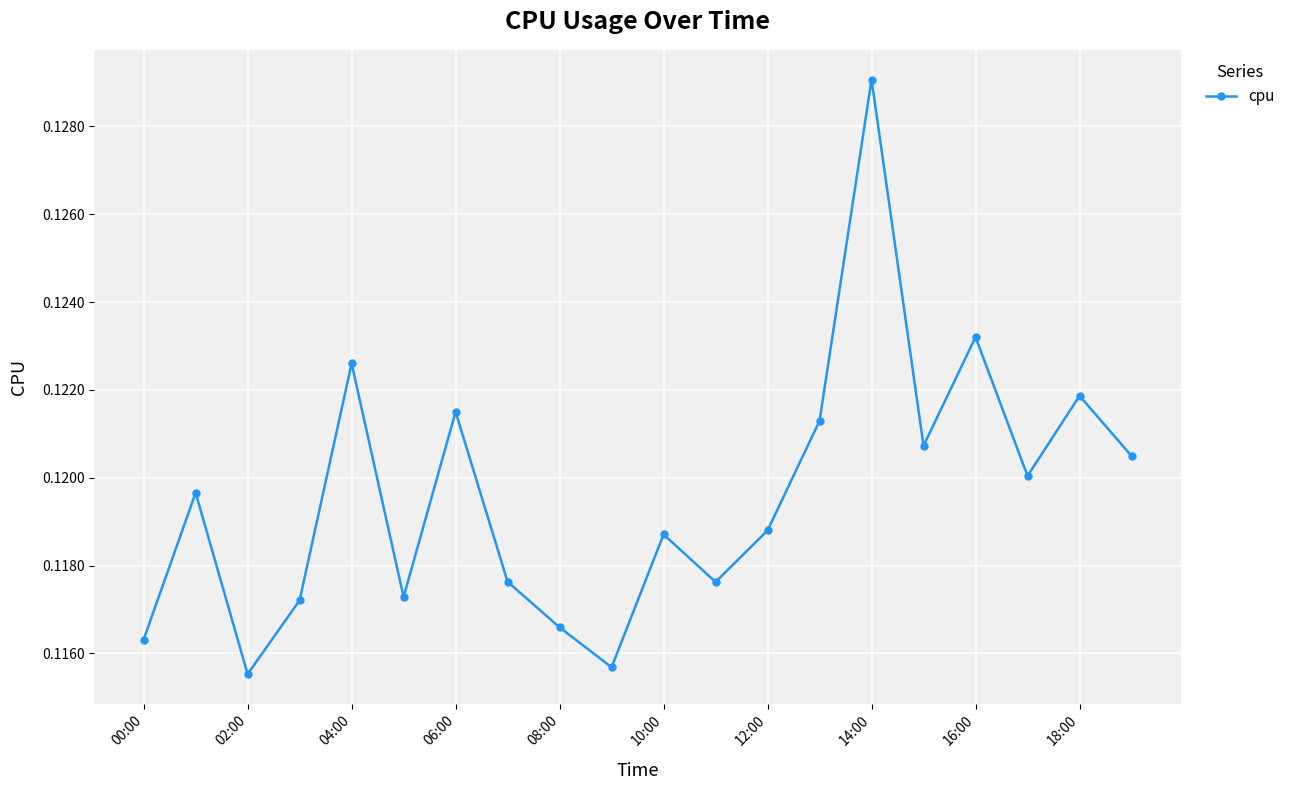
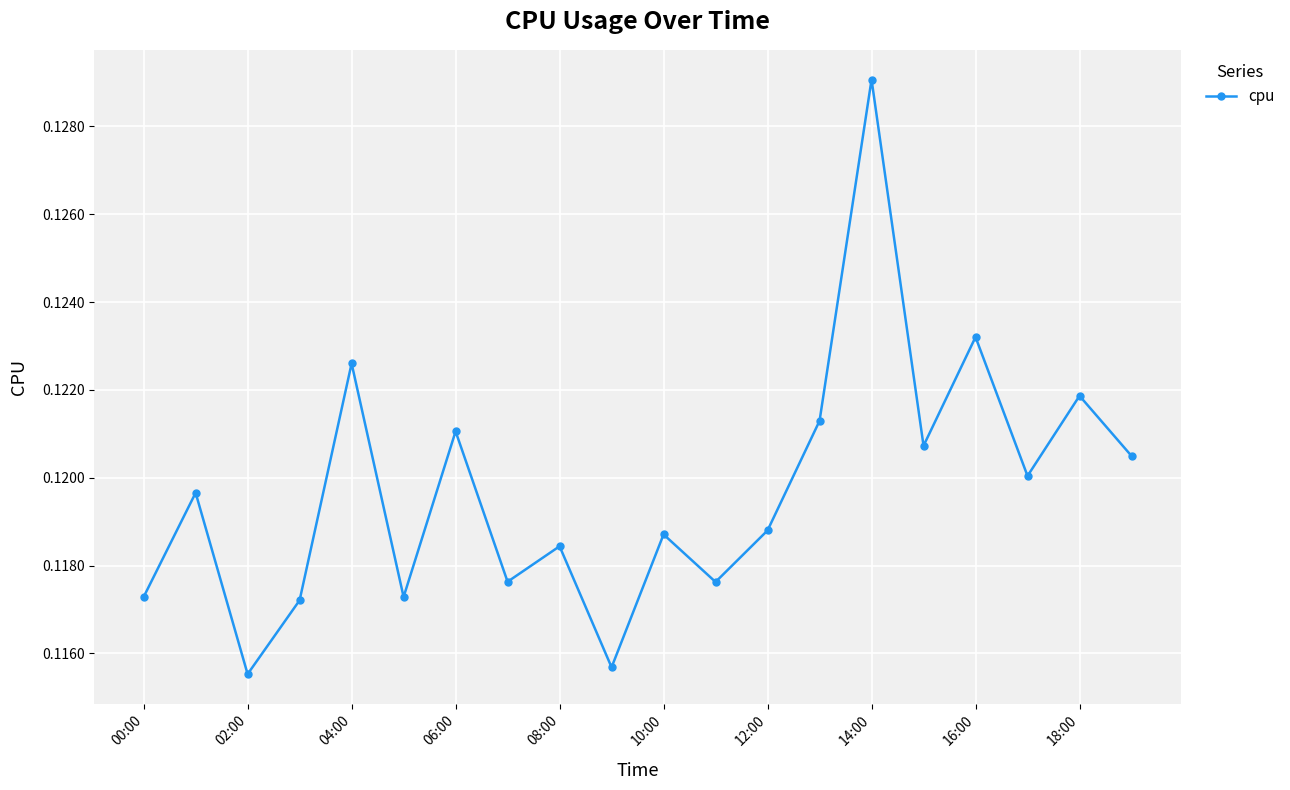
  {
-   "00:00": 0.1163,
+   "00:00": 0.1173,
    "02:00": 0.1155,
    "04:00": 0.1226,
-   "06:00": 0.1215,
-   "08:00": 0.1166,
+   "06:00": 0.1211,
+   "08:00": 0.1184,
    "10:00": 0.1187,
    "12:00": 0.1188,
    "14:00": 0.1291,
    "16:00": 0.1232,
    "18:00": 0.1219
  }
